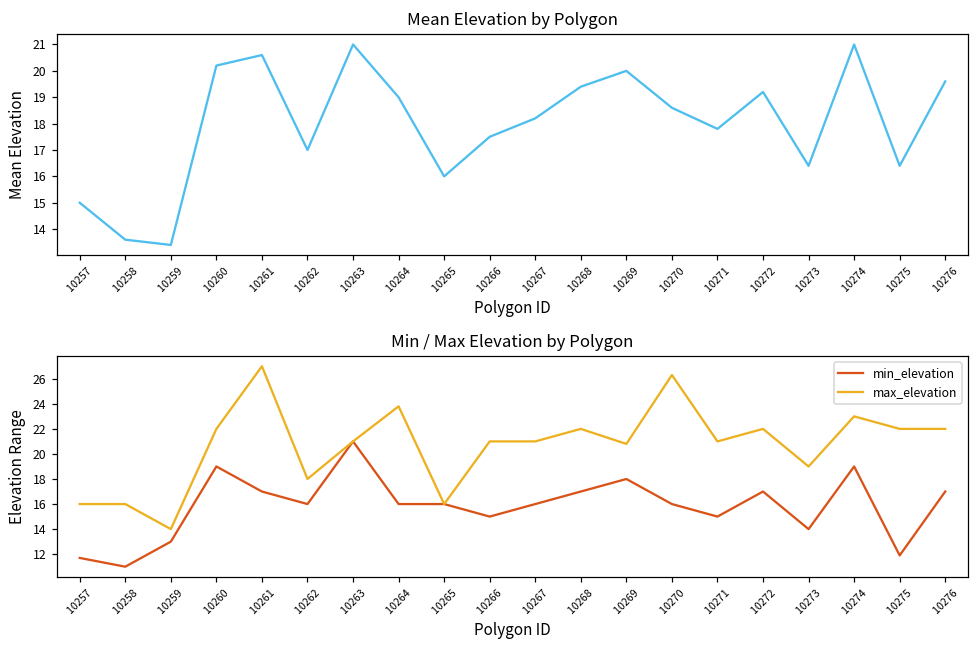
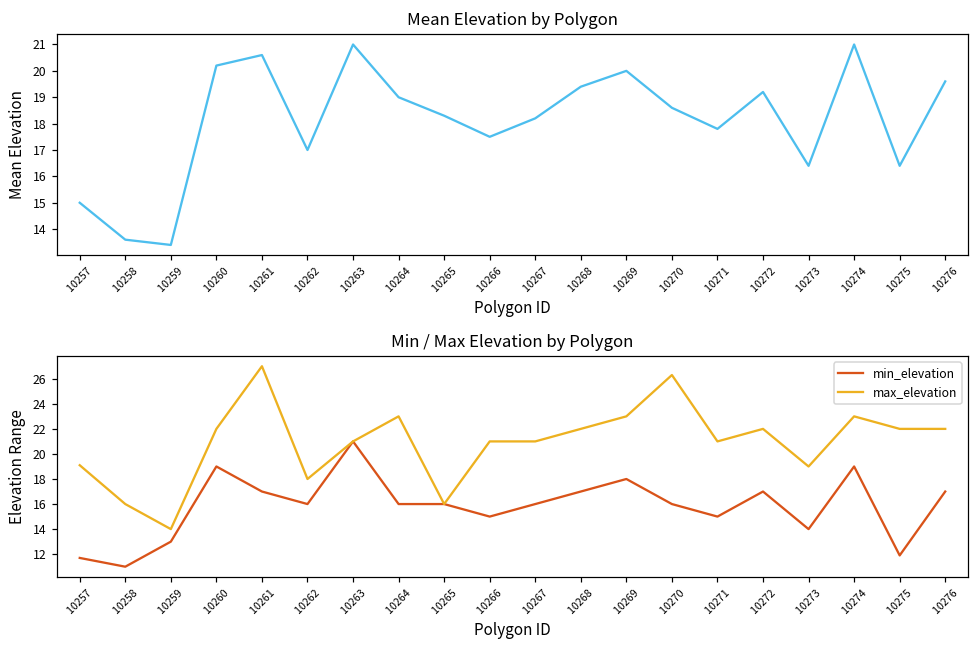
  {
    "Mean Elevation by Polygon": {
      "10257": 15.0,
      "10258": 13.6,
      "10259": 13.4,
      "10260": 20.2,
      "10261": 20.6,
      "10262": 17.0,
      "10263": 21.0,
      "10264": 19.0,
-     "10265": 16.0,
+     "10265": 18.3,
      "10266": 17.5,
      "10267": 18.2,
      "10268": 19.4,
      "10269": 20.0,
      "10270": 18.6,
      "10271": 17.8,
      "10272": 19.2,
      "10273": 16.4,
      "10274": 21.0,
      "10275": 16.4,
      "10276": 19.6
    },
    "Min / Max Elevation by Polygon": {
      "min_elevation": {
        "10257": 11.7,
        "10258": 11.0,
        "10259": 13.0,
        "10260": 19.0,
        "10261": 17.0,
        "10262": 16.0,
        "10264": 16.0,
        "10266": 15.0,
        "10267": 16.0,
        "10268": 17.0,
        "10269": 18.0,
        "10270": 16.0,
        "10271": 15.0,
        "10272": 17.0,
        "10273": 14.0,
        "10274": 19.0,
        "10275": 11.9,
        "10276": 17.0
      },
      "max_elevation": {
-       "10257": 16.0,
+       "10257": 19.1,
        "10258": 16.0,
        "10259": 14.0,
        "10260": 22.0,
        "10261": 27.0,
        "10262": 18.0,
-       "10264": 23.8,
+       "10264": 23.0,
        "10266": 21.0,
        "10267": 21.0,
        "10268": 22.0,
-       "10269": 20.8,
+       "10269": 23.0,
        "10270": 26.3,
        "10271": 21.0,
        "10272": 22.0,
        "10273": 19.0,
        "10274": 23.0,
        "10275": 22.0,
        "10276": 22.0
      }
    }
  }
